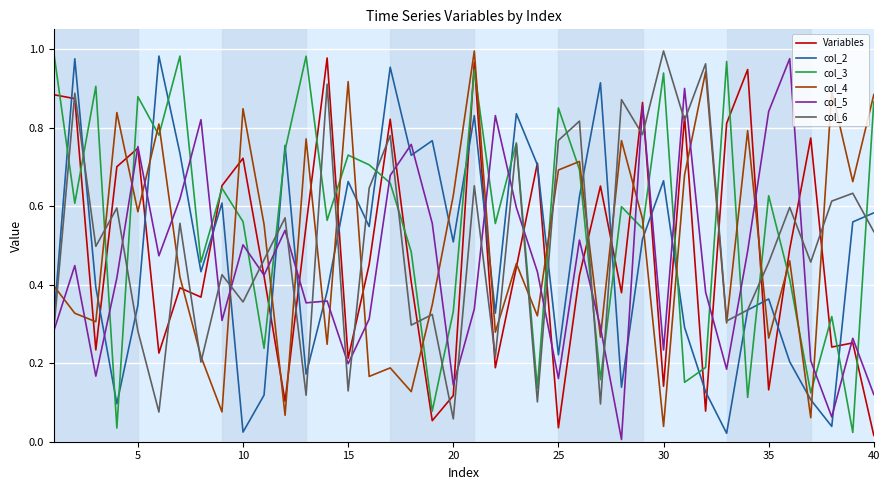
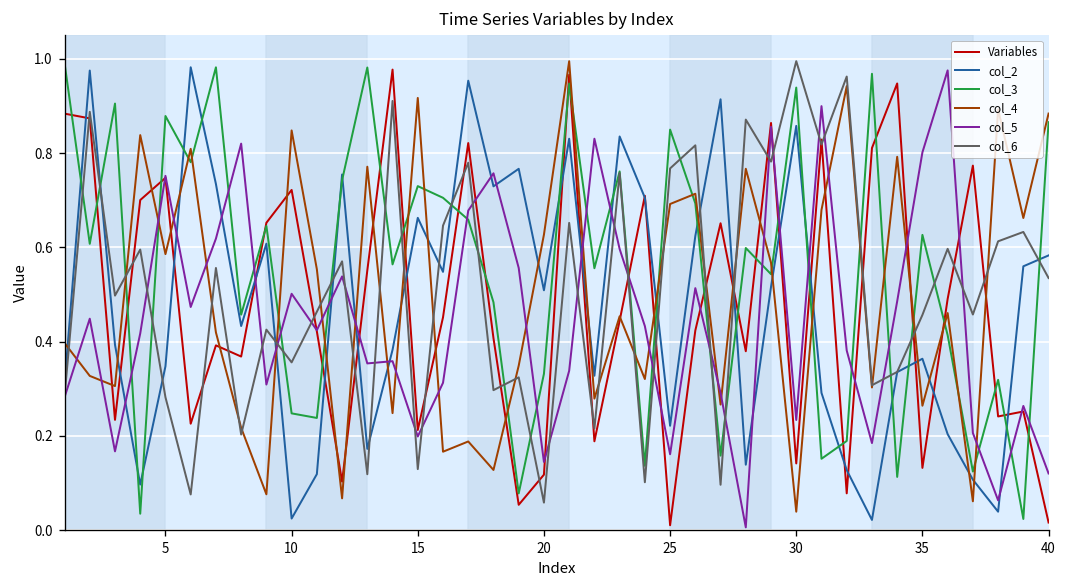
  {
    "Variables": {
      "10": 0.72,
      "15": 0.21,
      "20": 0.12,
-     "25": 0.04,
+     "25": 0.01,
      "30": 0.14,
      "35": 0.13,
      "40": 0.02
    },
    "col_2": {
      "5": 0.35,
      "10": 0.02,
      "15": 0.66,
      "20": 0.51,
      "25": 0.22,
-     "30": 0.66,
+     "30": 0.86,
      "35": 0.36,
      "40": 0.58
    },
    "col_3": {
      "5": 0.88,
-     "10": 0.56,
+     "10": 0.25,
      "15": 0.73,
      "20": 0.33,
      "25": 0.85,
      "30": 0.94,
      "35": 0.63,
      "40": 0.87
    },
    "col_4": {
      "5": 0.59,
      "10": 0.85,
      "15": 0.92,
      "20": 0.63,
      "25": 0.69,
      "30": 0.04,
      "35": 0.26,
      "40": 0.88
    },
    "col_5": {
      "10": 0.50,
      "15": 0.20,
      "20": 0.14,
      "25": 0.16,
      "30": 0.23,
-     "35": 0.84,
+     "35": 0.80,
      "40": 0.12
    },
    "col_6": {
      "5": 0.28,
      "10": 0.36,
      "15": 0.13,
      "20": 0.06,
      "25": 0.77,
      "30": 0.99,
      "35": 0.46,
      "40": 0.53
    }
  }
